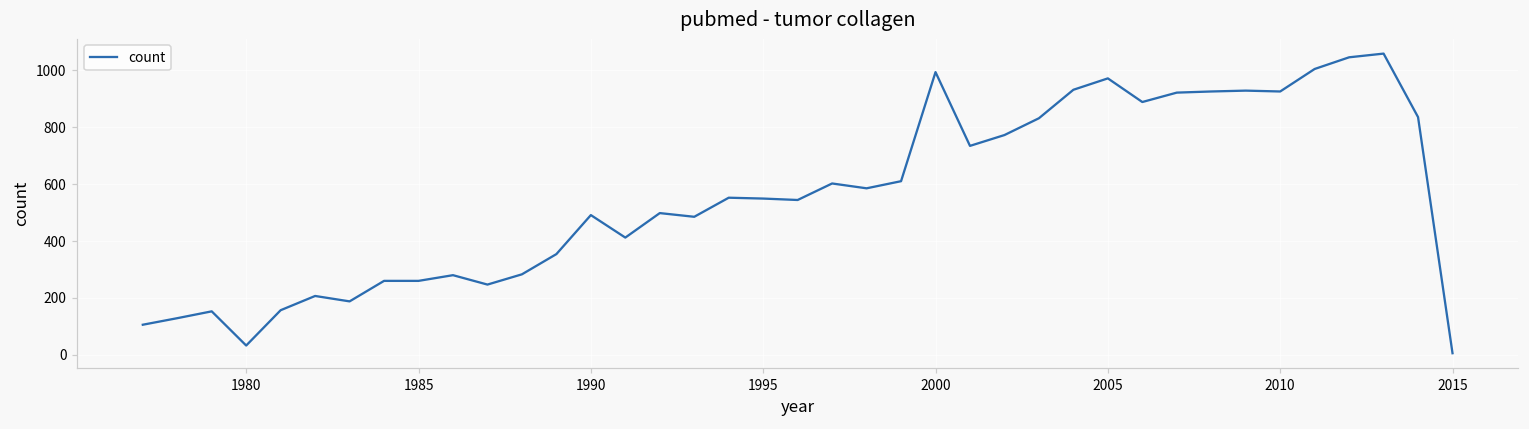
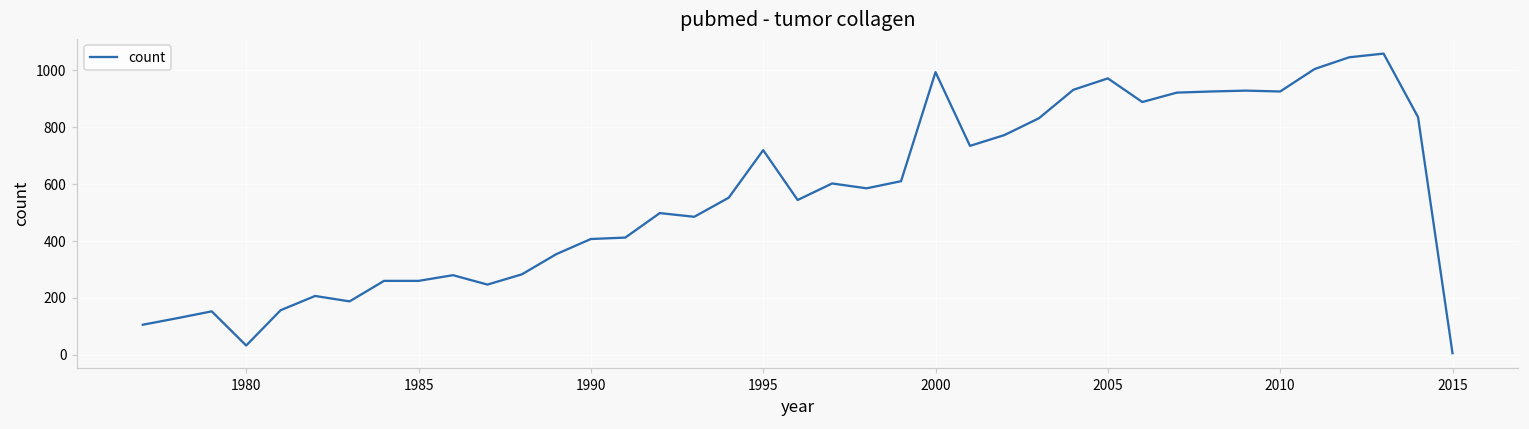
  {
    "1980": 30,
    "1985": 260,
-   "1990": 490,
-   "1995": 550,
+   "1990": 410,
+   "1995": 720,
    "2000": 990,
    "2005": 970,
    "2010": 930,
    "2015": 10
  }
